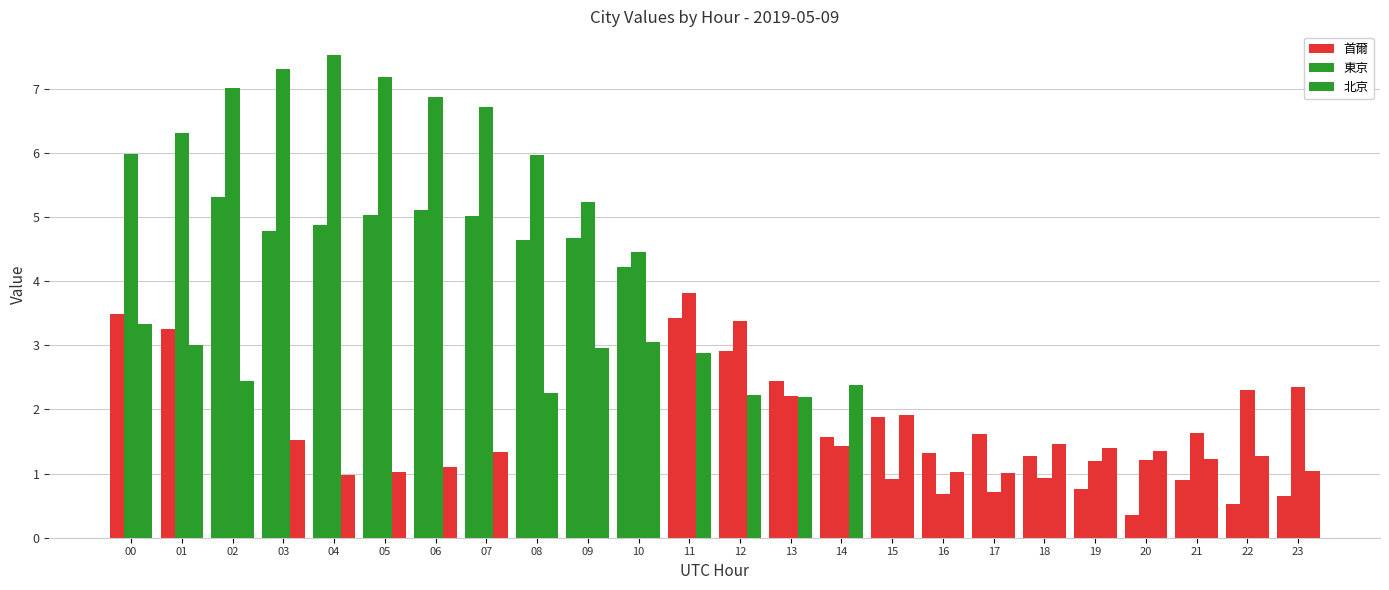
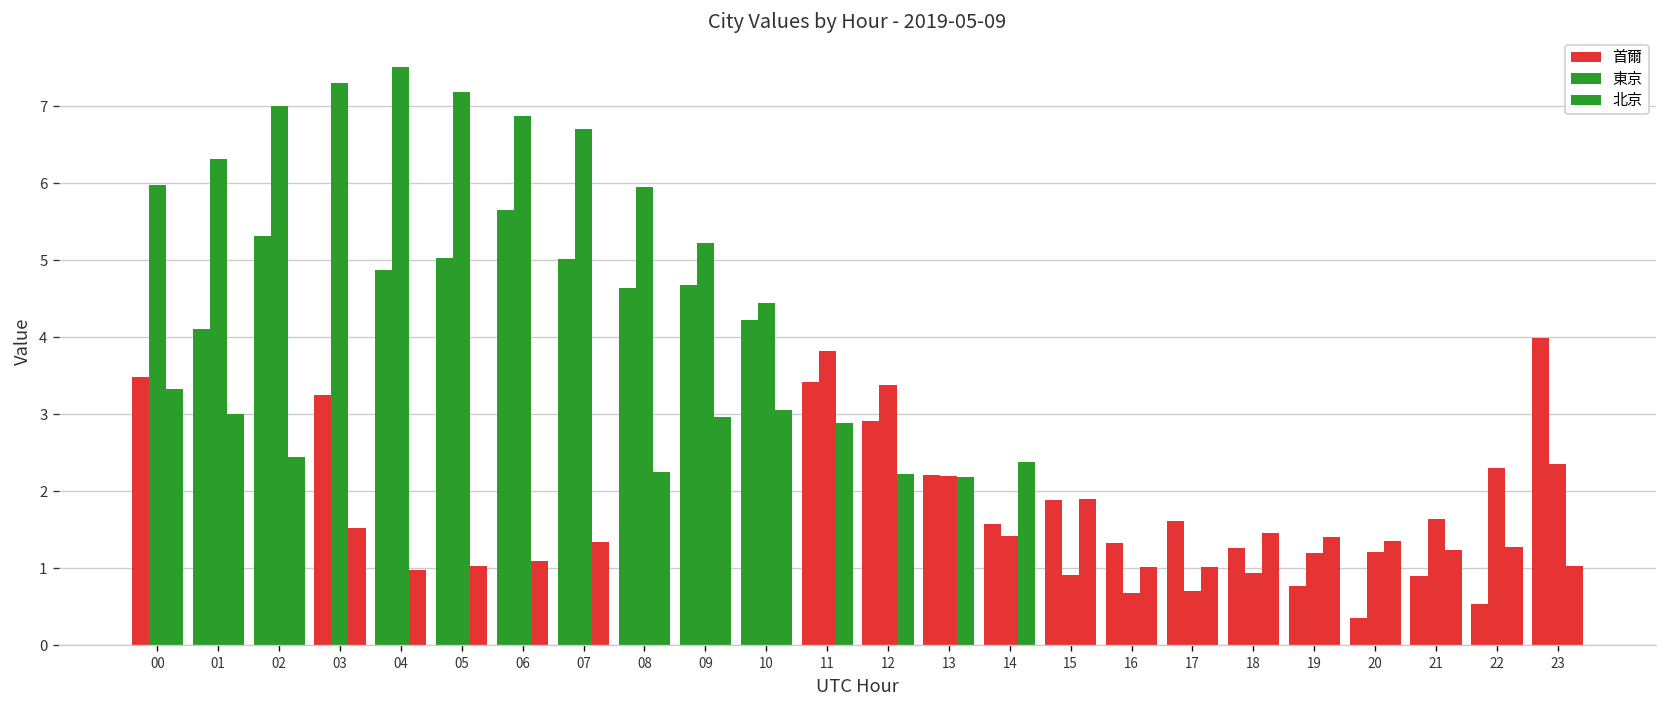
  {
    "首爾": {
      "00": 3.5,
-     "01": 3.3,
+     "01": 4.1,
      "02": 5.3,
-     "03": 4.8,
+     "03": 3.3,
      "04": 4.9,
      "05": 5.0,
-     "06": 5.1,
+     "06": 5.7,
      "07": 5.0,
      "08": 4.6,
      "09": 4.7,
      "10": 4.2,
      "11": 3.4,
      "12": 2.9,
-     "13": 2.4,
+     "13": 2.2,
      "14": 1.6,
      "15": 1.9,
      "16": 1.3,
      "17": 1.6,
      "18": 1.3,
      "19": 0.8,
      "20": 0.4,
      "21": 0.9,
      "22": 0.5,
-     "23": 0.6
+     "23": 4.0
    }
  }
